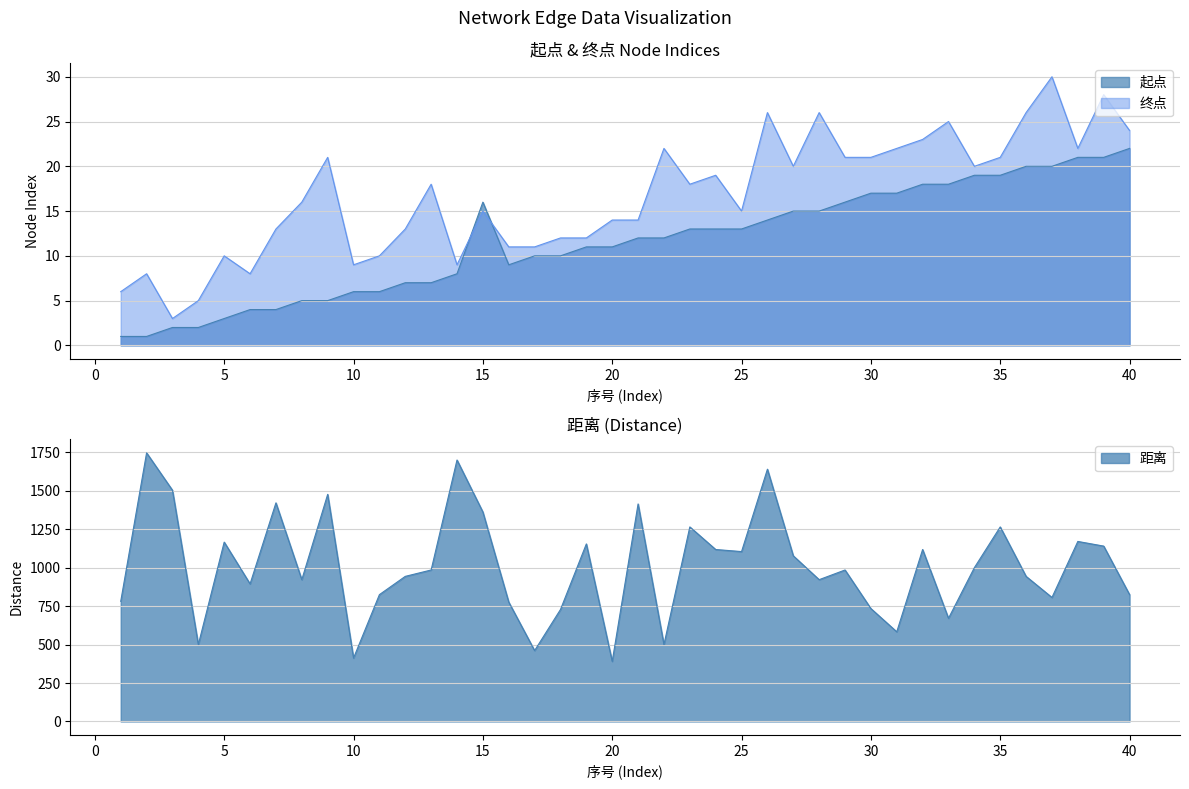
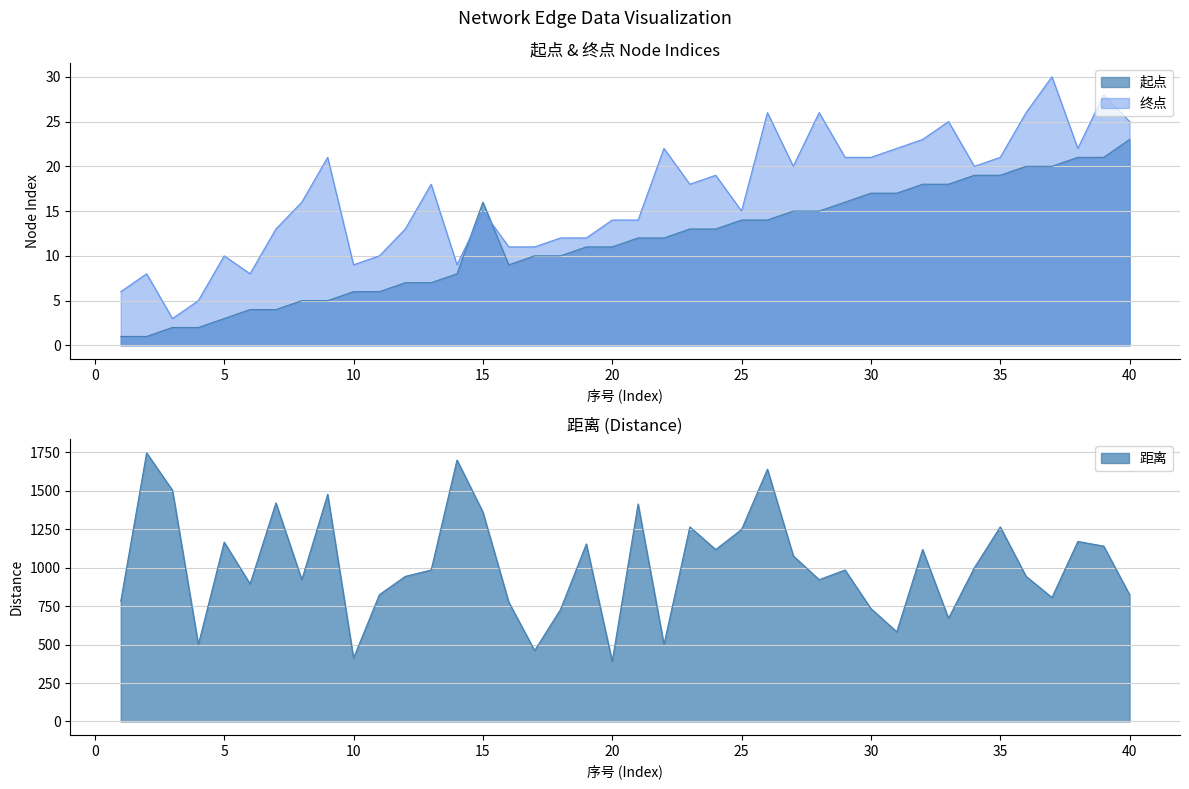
  {
    "起点 & 终点 Node Indices": {
      "起点": {
        "5": 3,
        "10": 6,
        "15": 16,
        "20": 11,
-       "25": 13,
+       "25": 14,
        "30": 17,
        "35": 19,
-       "40": 22
+       "40": 23
      },
      "终点": {
        "5": 10,
        "10": 9,
        "15": 15,
        "20": 14,
        "25": 15,
        "30": 21,
        "35": 21,
-       "40": 24
+       "40": 25
      }
    },
    "距离 (Distance)": {
      "5": 1170,
      "10": 410,
      "15": 1360,
      "20": 390,
-     "25": 1100,
+     "25": 1250,
      "30": 730,
      "35": 1260,
      "40": 820
    }
  }
